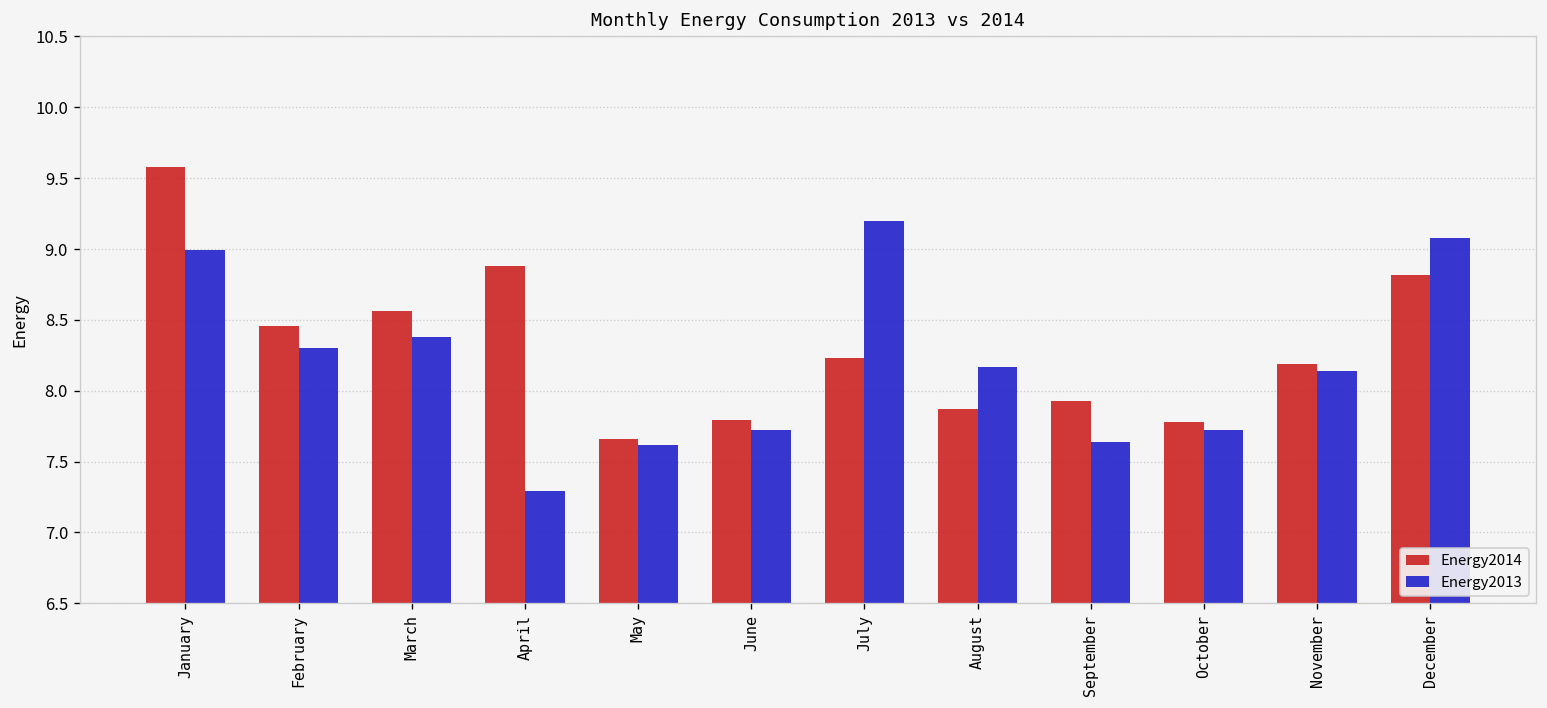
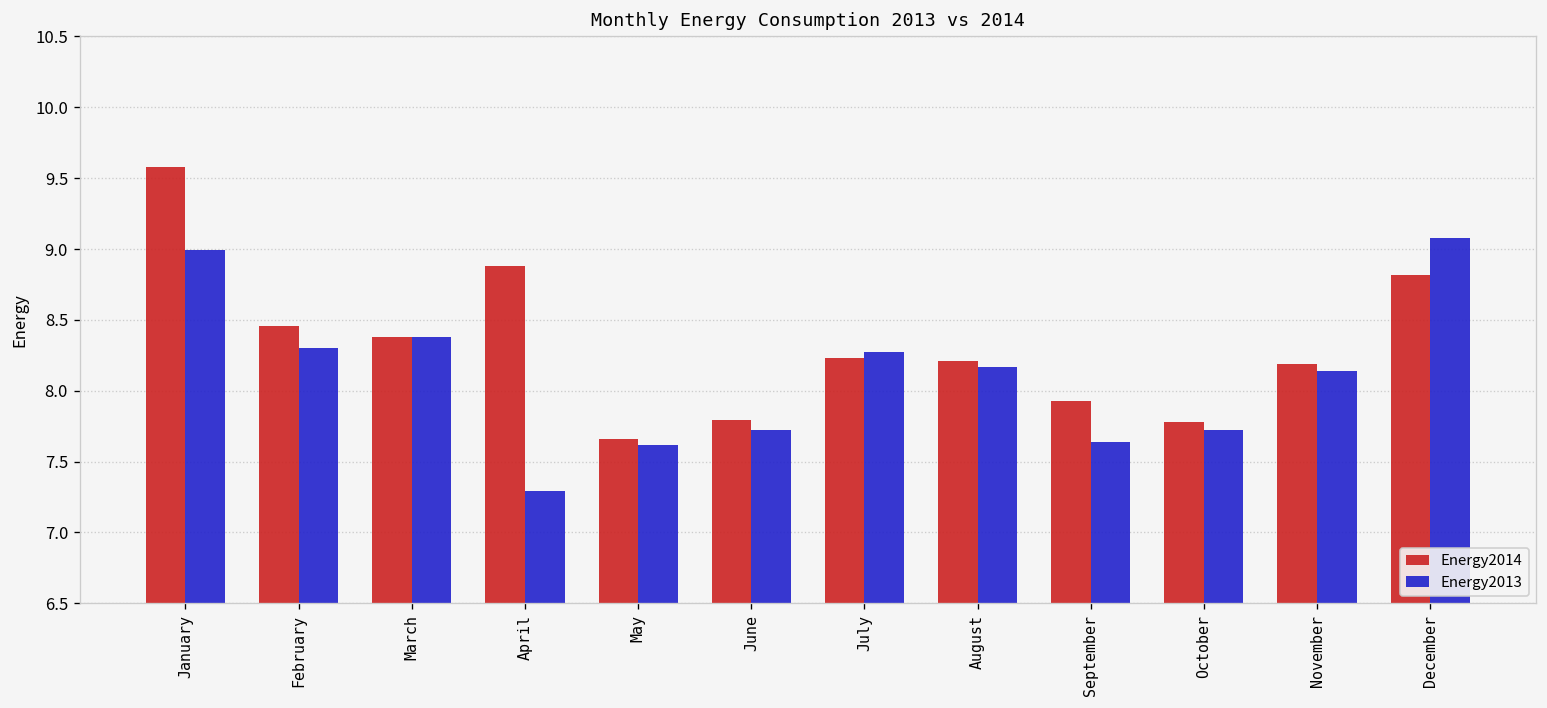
  {
    "Energy2014": {
      "January": 9.58,
      "February": 8.46,
-     "March": 8.56,
+     "March": 8.38,
      "April": 8.88,
      "May": 7.66,
      "June": 7.79,
      "July": 8.23,
-     "August": 7.87,
+     "August": 8.21,
      "September": 7.93,
      "October": 7.78,
      "November": 8.19,
      "December": 8.82
    },
    "Energy2013": {
      "January": 8.99,
      "February": 8.30,
      "March": 8.38,
      "April": 7.29,
      "May": 7.62,
      "June": 7.72,
-     "July": 9.20,
+     "July": 8.27,
      "August": 8.17,
      "September": 7.64,
      "October": 7.72,
      "November": 8.14,
      "December": 9.08
    }
  }
